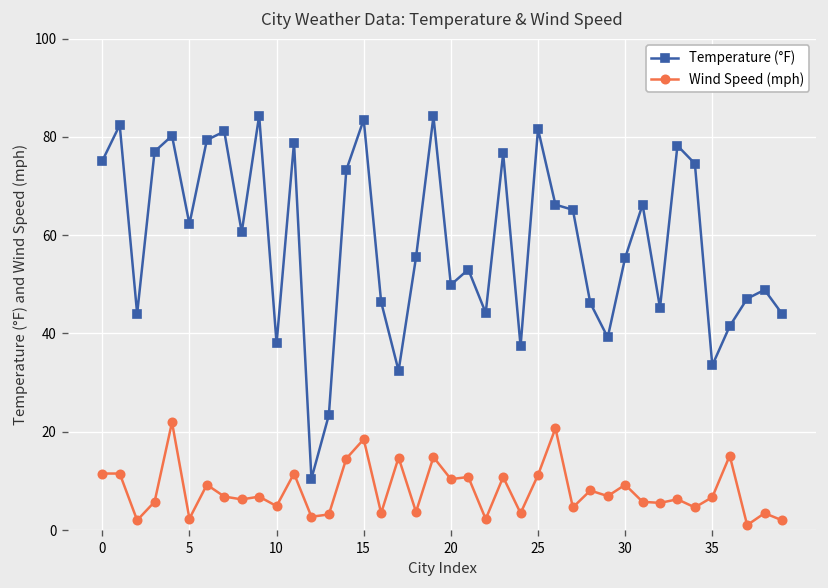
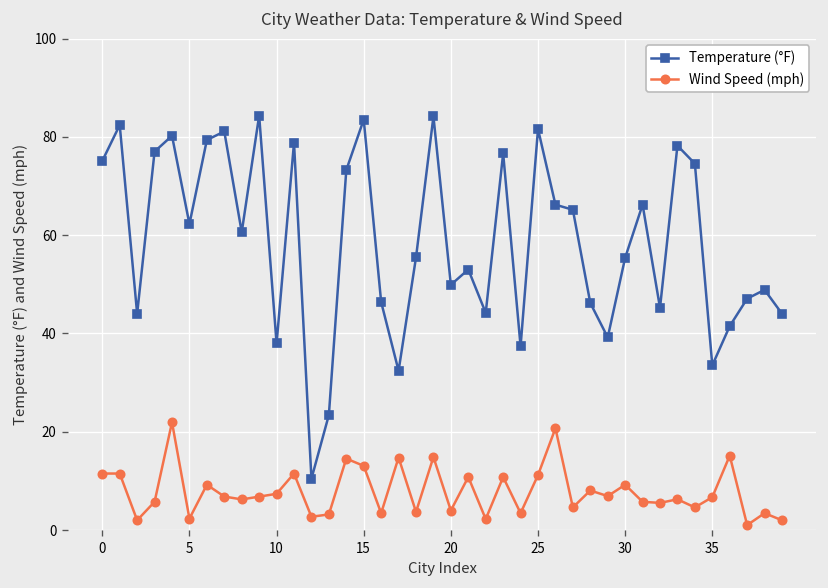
  {
    "Temperature (°F)": {
      "0": 75,
      "5": 62,
      "10": 38,
      "15": 84,
      "20": 50,
      "25": 82,
      "30": 55,
      "35": 34
    },
    "Wind Speed (mph)": {
      "0": 12,
      "5": 2,
-     "10": 5,
-     "15": 18,
-     "20": 10,
+     "10": 7,
+     "15": 13,
+     "20": 4,
      "25": 11,
      "30": 9,
      "35": 7
    }
  }
